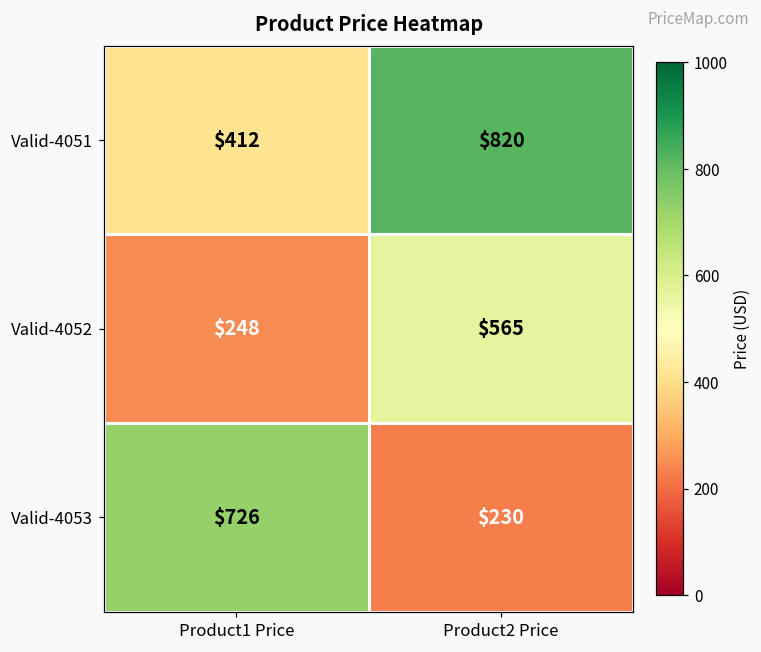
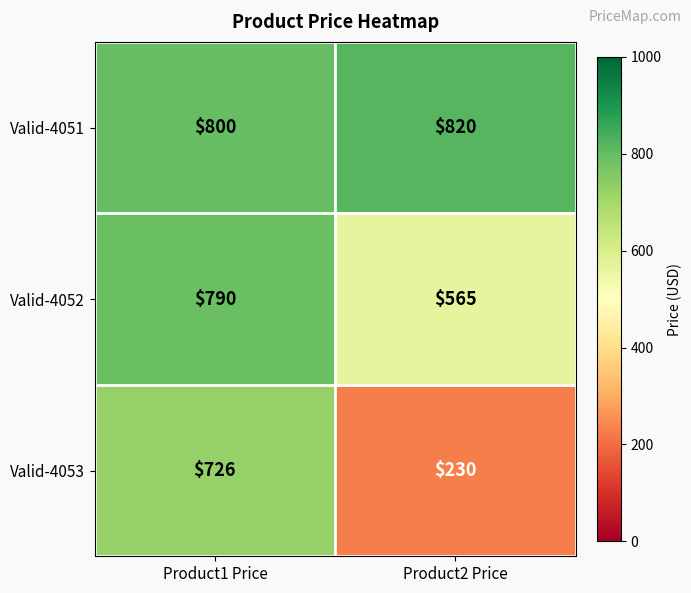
  {
    "Valid-4051": {
-     "Product1 Price": "$412",
+     "Product1 Price": "$800",
      "Product2 Price": "$820"
    },
    "Valid-4052": {
-     "Product1 Price": "$248",
+     "Product1 Price": "$790",
      "Product2 Price": "$565"
    },
    "Valid-4053": {
      "Product1 Price": "$726",
      "Product2 Price": "$230"
    }
  }
